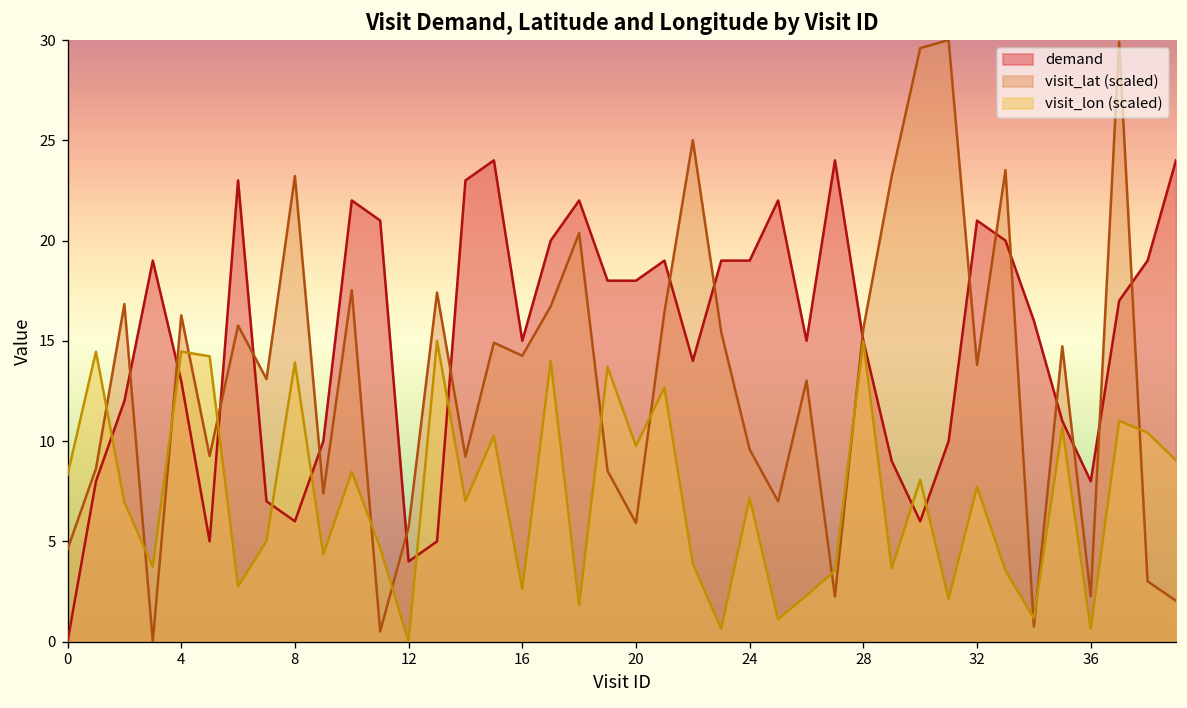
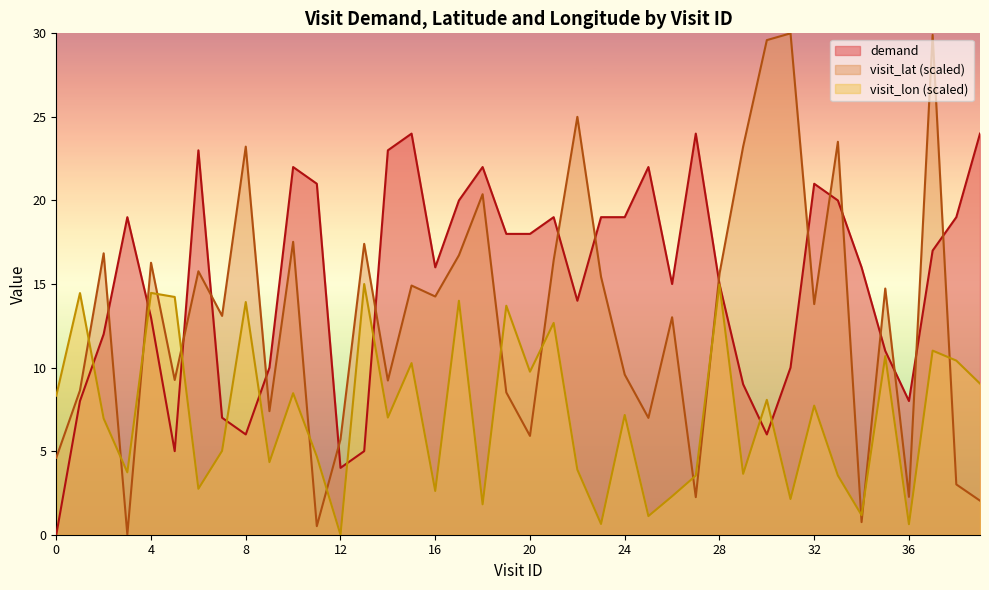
  {
    "demand": {
      "0": 0,
      "4": 13,
      "8": 6,
      "12": 4,
-     "16": 15,
+     "16": 16,
      "20": 18,
      "24": 19,
      "32": 21,
      "36": 8
    }
  }
